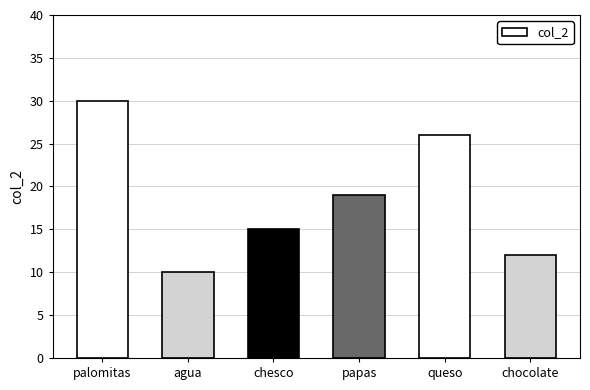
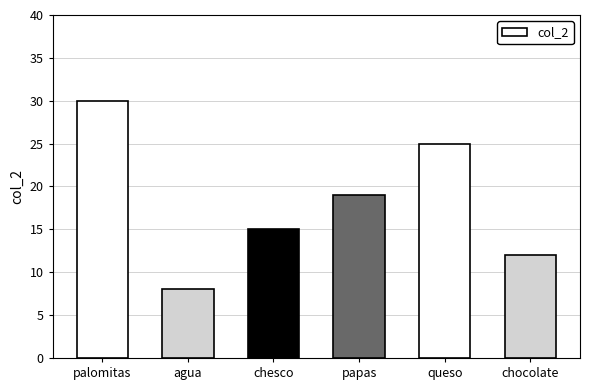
  {
    "palomitas": 30,
-   "agua": 10,
+   "agua": 8,
    "chesco": 15,
    "papas": 19,
-   "queso": 26,
+   "queso": 25,
    "chocolate": 12
  }
